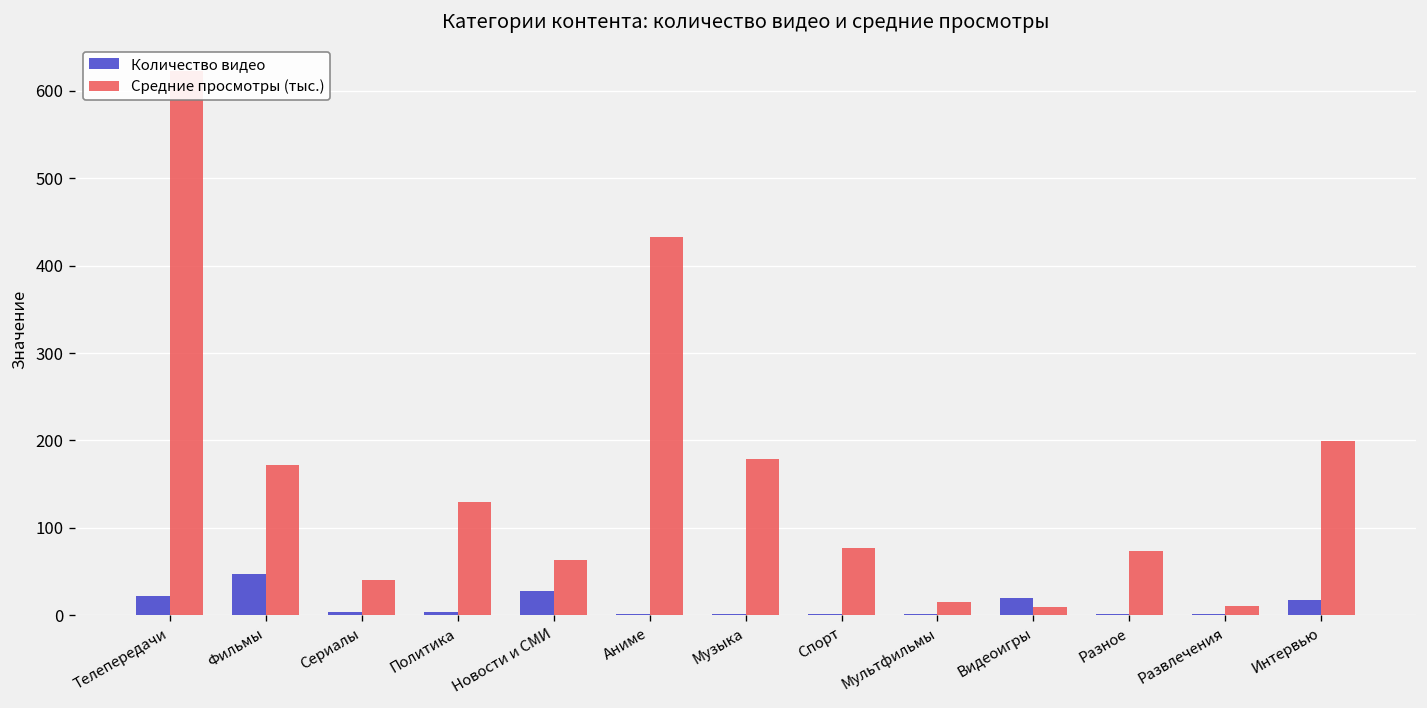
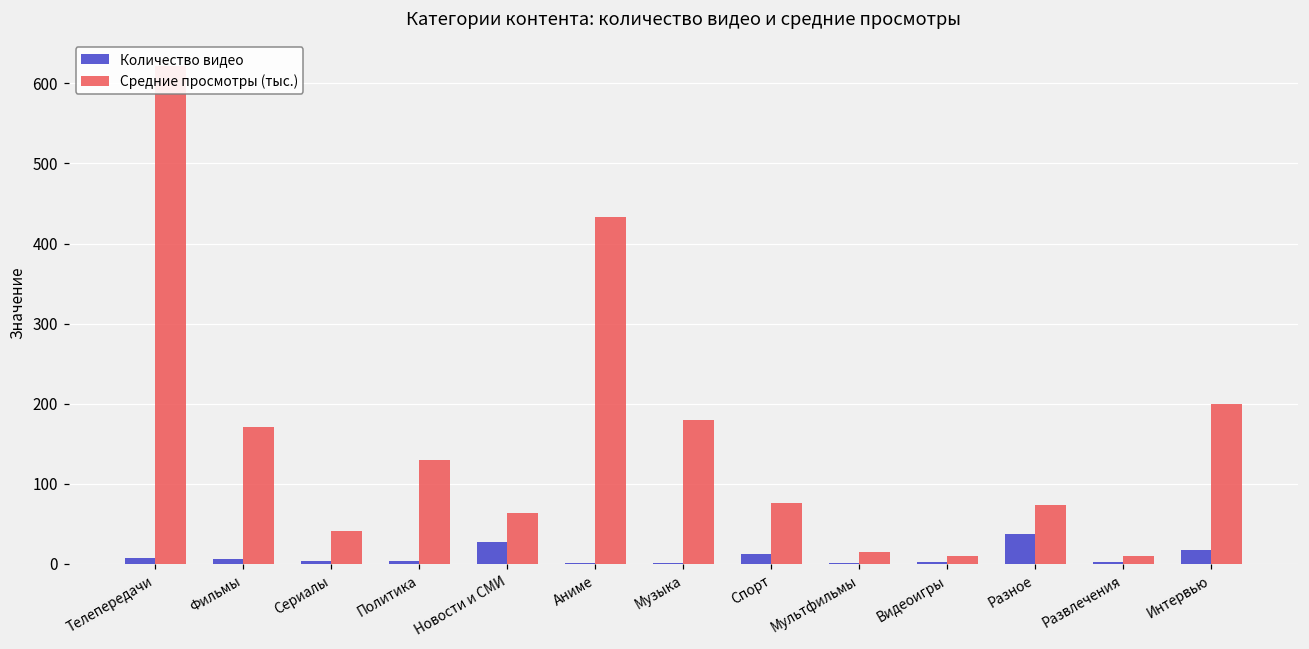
  {
    "Количество видео": {
-     "Телепередачи": 20,
-     "Фильмы": 50,
+     "Телепередачи": 10,
+     "Фильмы": 10,
      "Сериалы": 0,
      "Политика": 0,
      "Новости и СМИ": 30,
-     "Спорт": 0,
-     "Видеоигры": 20,
-     "Разное": 0,
+     "Спорт": 10,
+     "Видеоигры": 0,
+     "Разное": 40,
      "Интервью": 20
    },
    "Средние просмотры (тыс.)": {
      "Фильмы": 170,
      "Сериалы": 40,
      "Политика": 130,
      "Новости и СМИ": 60,
      "Аниме": 430,
      "Музыка": 180,
      "Спорт": 80,
      "Мультфильмы": 20,
      "Видеоигры": 10,
      "Разное": 70,
      "Развлечения": 10,
      "Интервью": 200
    }
  }
